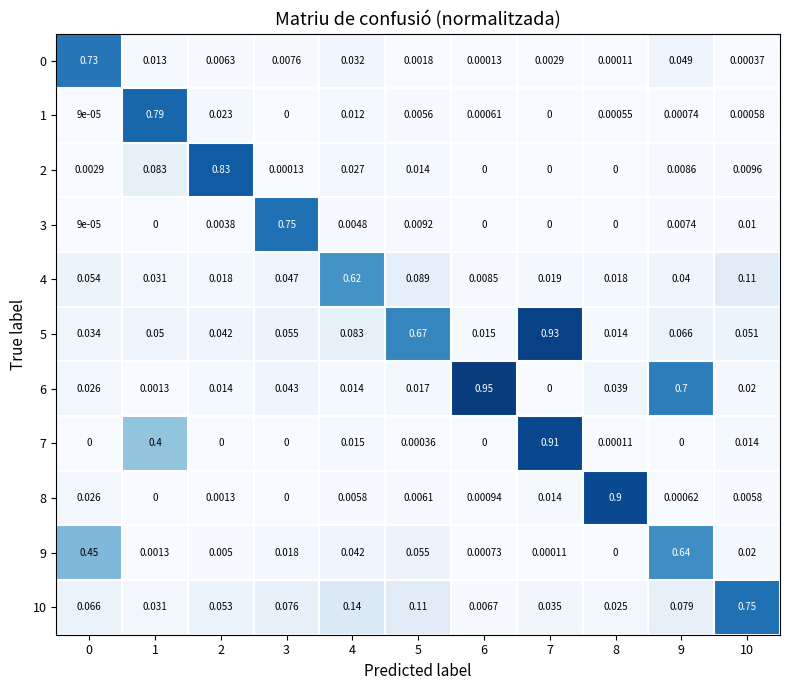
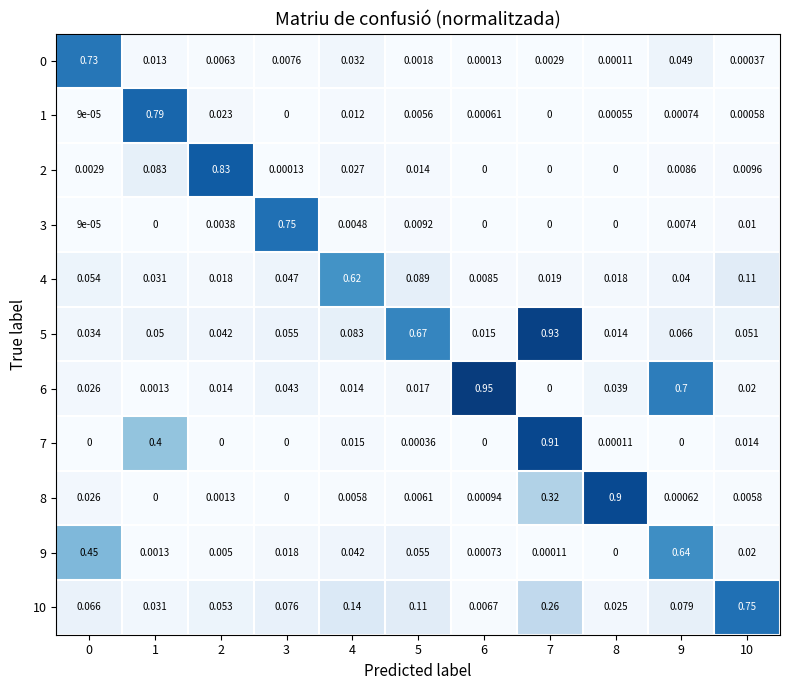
  {
    "0": {
      "0": "0.73",
      "1": "0.013",
      "2": "0.0063",
      "3": "0.0076",
      "4": "0.032",
      "5": "0.0018",
      "6": "0.00013",
      "7": "0.0029",
      "8": "0.00011",
      "9": "0.049",
      "10": "0.00037"
    },
    "1": {
      "0": "9e-05",
      "1": "0.79",
      "2": "0.023",
      "3": "0",
      "4": "0.012",
      "5": "0.0056",
      "6": "0.00061",
      "7": "0",
      "8": "0.00055",
      "9": "0.00074",
      "10": "0.00058"
    },
    "2": {
      "0": "0.0029",
      "1": "0.083",
      "2": "0.83",
      "3": "0.00013",
      "4": "0.027",
      "5": "0.014",
      "6": "0",
      "7": "0",
      "8": "0",
      "9": "0.0086",
      "10": "0.0096"
    },
    "3": {
      "0": "9e-05",
      "1": "0",
      "2": "0.0038",
      "3": "0.75",
      "4": "0.0048",
      "5": "0.0092",
      "6": "0",
      "7": "0",
      "8": "0",
      "9": "0.0074",
      "10": "0.01"
    },
    "4": {
      "0": "0.054",
      "1": "0.031",
      "2": "0.018",
      "3": "0.047",
      "4": "0.62",
      "5": "0.089",
      "6": "0.0085",
      "7": "0.019",
      "8": "0.018",
      "9": "0.04",
      "10": "0.11"
    },
    "5": {
      "0": "0.034",
      "1": "0.05",
      "2": "0.042",
      "3": "0.055",
      "4": "0.083",
      "5": "0.67",
      "6": "0.015",
      "7": "0.93",
      "8": "0.014",
      "9": "0.066",
      "10": "0.051"
    },
    "6": {
      "0": "0.026",
      "1": "0.0013",
      "2": "0.014",
      "3": "0.043",
      "4": "0.014",
      "5": "0.017",
      "6": "0.95",
      "7": "0",
      "8": "0.039",
      "9": "0.7",
      "10": "0.02"
    },
    "7": {
      "0": "0",
      "1": "0.4",
      "2": "0",
      "3": "0",
      "4": "0.015",
      "5": "0.00036",
      "6": "0",
      "7": "0.91",
      "8": "0.00011",
      "9": "0",
      "10": "0.014"
    },
    "8": {
      "0": "0.026",
      "1": "0",
      "2": "0.0013",
      "3": "0",
      "4": "0.0058",
      "5": "0.0061",
      "6": "0.00094",
-     "7": "0.014",
+     "7": "0.32",
      "8": "0.9",
      "9": "0.00062",
      "10": "0.0058"
    },
    "9": {
      "0": "0.45",
      "1": "0.0013",
      "2": "0.005",
      "3": "0.018",
      "4": "0.042",
      "5": "0.055",
      "6": "0.00073",
      "7": "0.00011",
      "8": "0",
      "9": "0.64",
      "10": "0.02"
    },
    "10": {
      "0": "0.066",
      "1": "0.031",
      "2": "0.053",
      "3": "0.076",
      "4": "0.14",
      "5": "0.11",
      "6": "0.0067",
-     "7": "0.035",
+     "7": "0.26",
      "8": "0.025",
      "9": "0.079",
      "10": "0.75"
    }
  }
